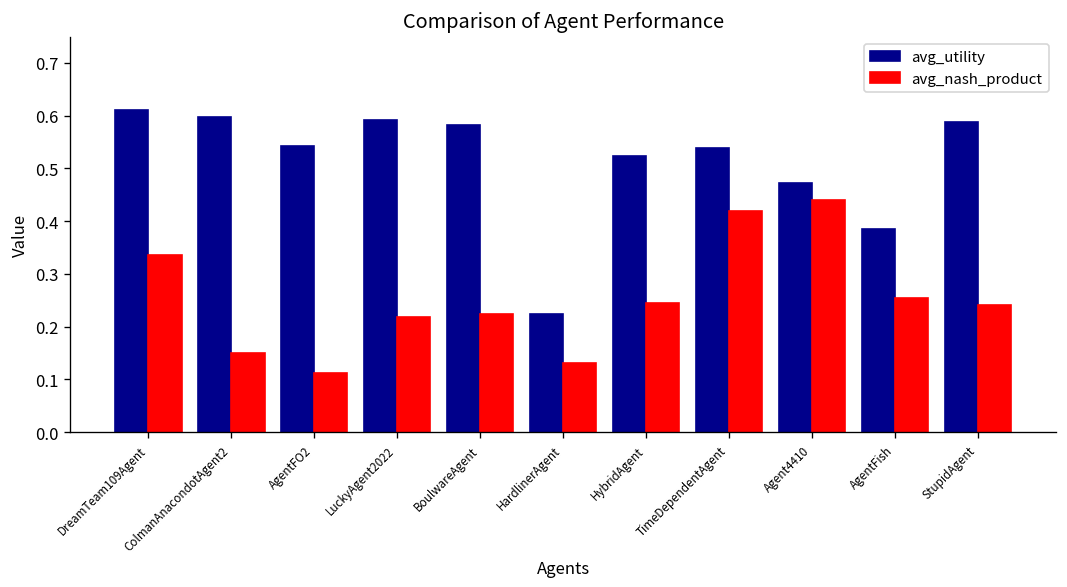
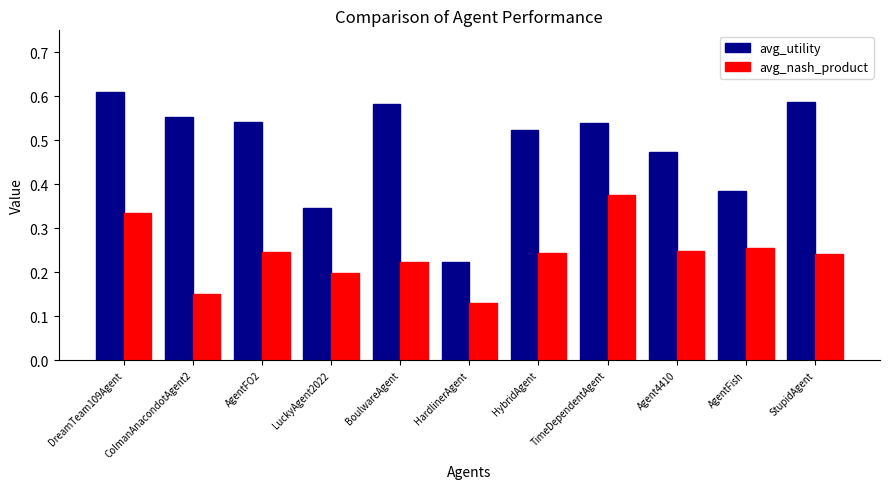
  {
    "avg_utility": {
      "DreamTeam109Agent": 0.61,
-     "ColmanAnacondotAgent2": 0.60,
+     "ColmanAnacondotAgent2": 0.55,
      "AgentFO2": 0.54,
-     "LuckyAgent2022": 0.59,
+     "LuckyAgent2022": 0.35,
      "BoulwareAgent": 0.58,
      "HardlinerAgent": 0.22,
      "HybridAgent": 0.52,
      "TimeDependentAgent": 0.54,
      "Agent4410": 0.47,
      "AgentFish": 0.38,
      "StupidAgent": 0.59
    },
    "avg_nash_product": {
      "DreamTeam109Agent": 0.34,
      "ColmanAnacondotAgent2": 0.15,
-     "AgentFO2": 0.11,
-     "LuckyAgent2022": 0.22,
+     "AgentFO2": 0.25,
+     "LuckyAgent2022": 0.20,
      "BoulwareAgent": 0.22,
      "HardlinerAgent": 0.13,
      "HybridAgent": 0.24,
-     "TimeDependentAgent": 0.42,
-     "Agent4410": 0.44,
+     "TimeDependentAgent": 0.37,
+     "Agent4410": 0.25,
      "AgentFish": 0.25,
      "StupidAgent": 0.24
    }
  }
